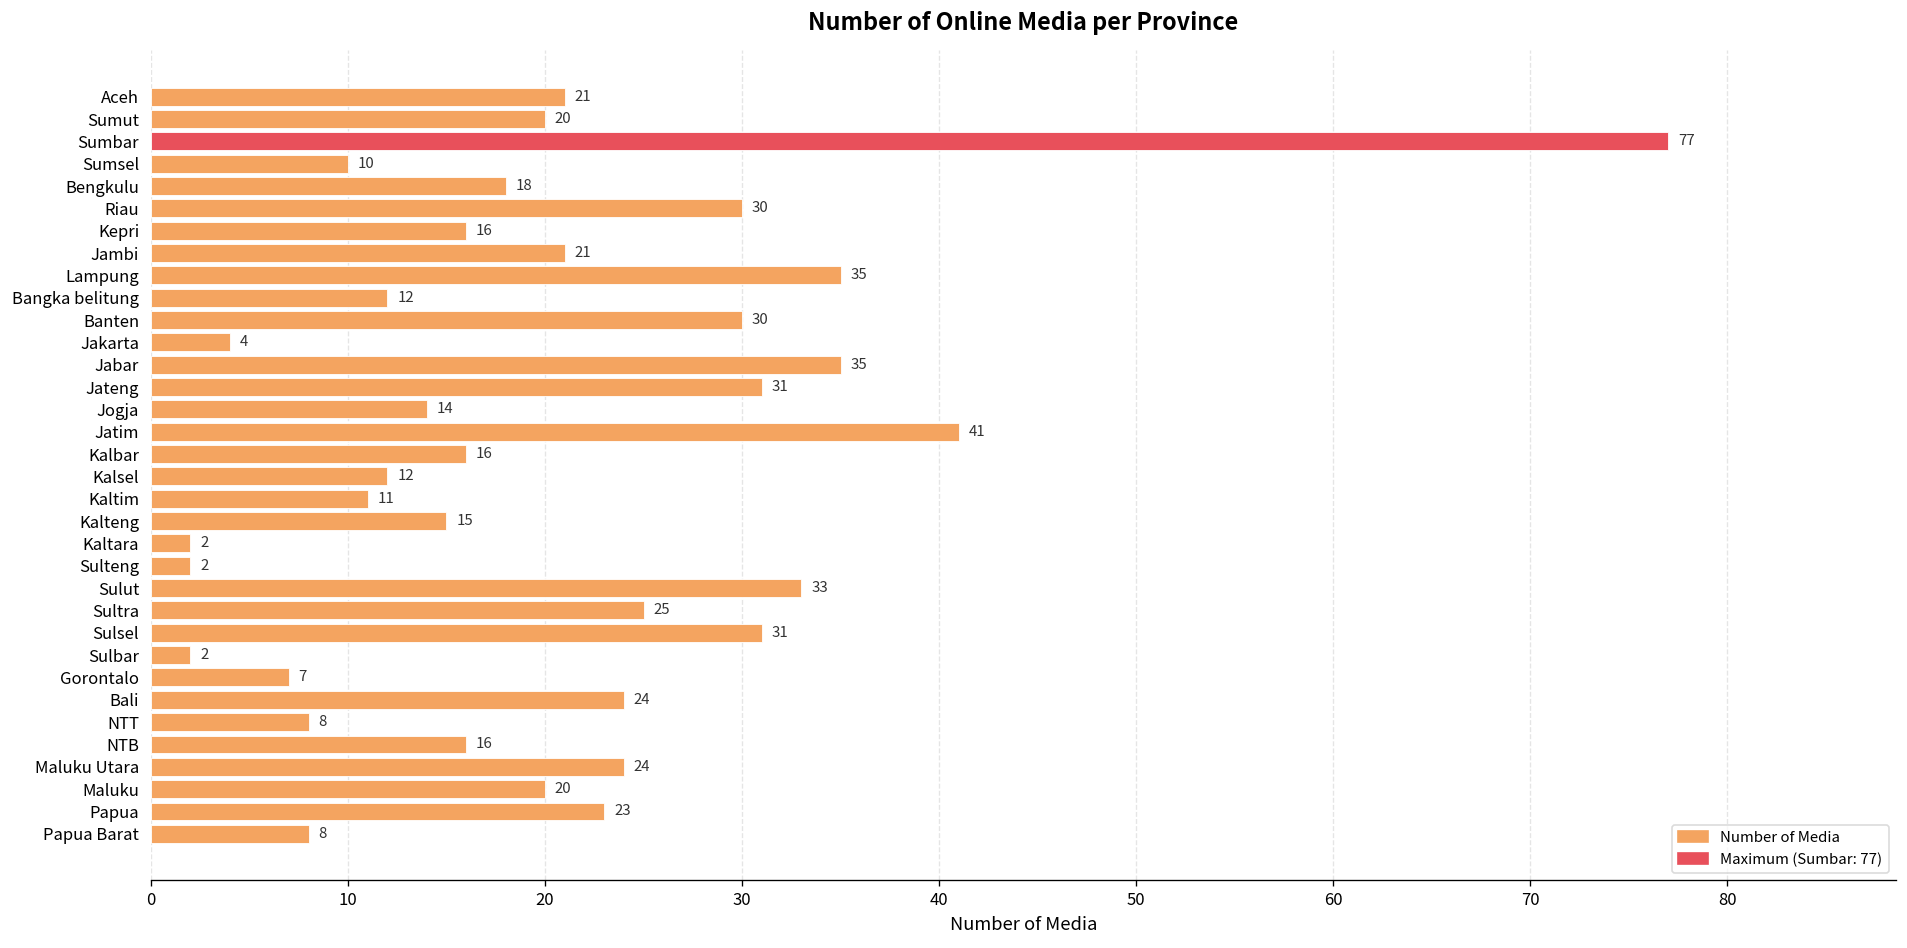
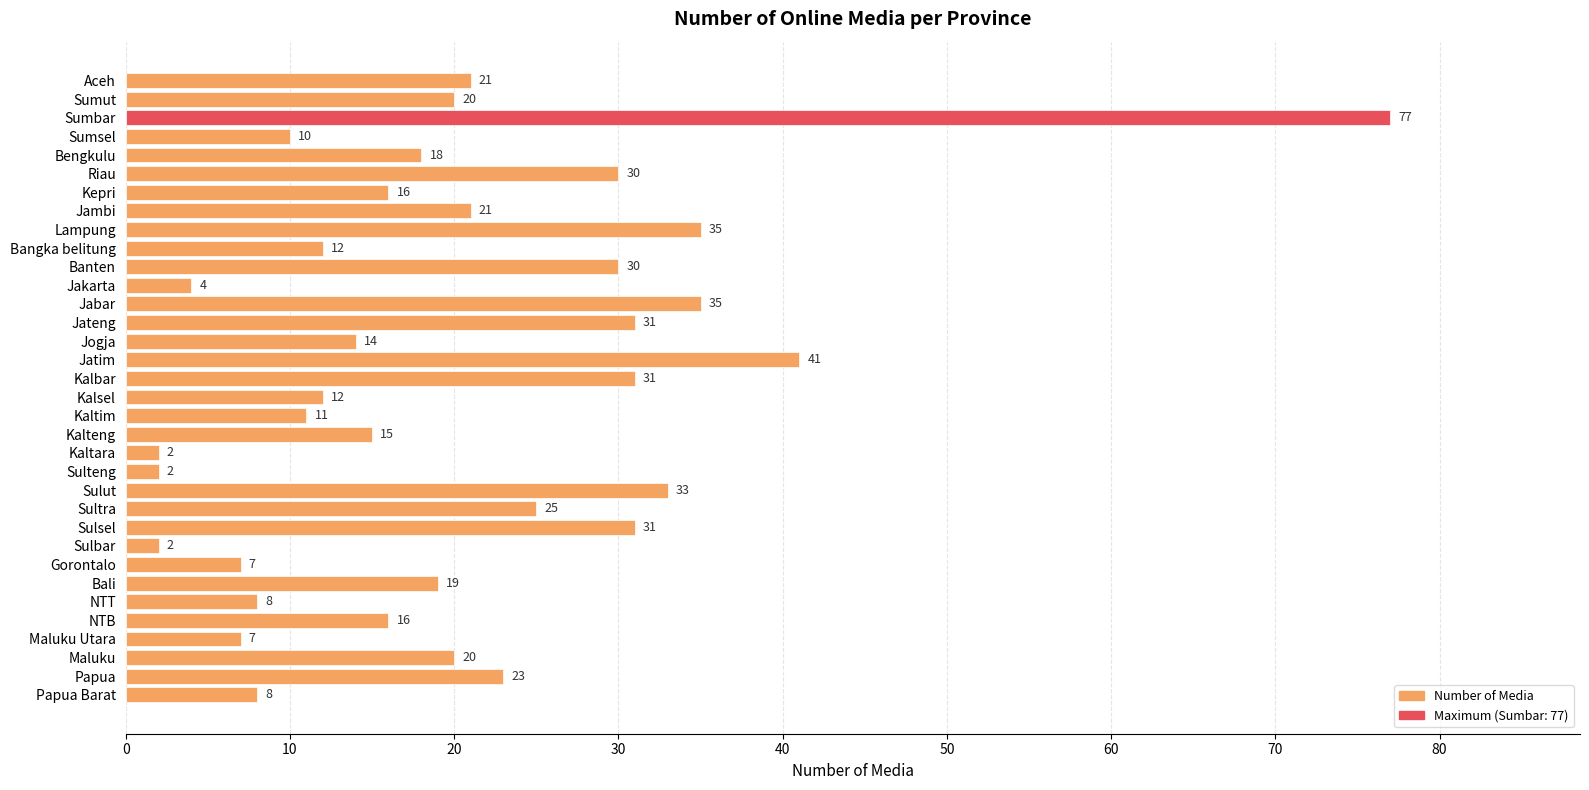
  {
    "Aceh": 21,
    "Sumut": 20,
    "Sumbar": 77,
    "Sumsel": 10,
    "Bengkulu": 18,
    "Riau": 30,
    "Kepri": 16,
    "Jambi": 21,
    "Lampung": 35,
    "Bangka belitung": 12,
    "Banten": 30,
    "Jakarta": 4,
    "Jabar": 35,
    "Jateng": 31,
    "Jogja": 14,
    "Jatim": 41,
-   "Kalbar": 16,
+   "Kalbar": 31,
    "Kalsel": 12,
    "Kaltim": 11,
    "Kalteng": 15,
    "Kaltara": 2,
    "Sulteng": 2,
    "Sulut": 33,
    "Sultra": 25,
    "Sulsel": 31,
    "Sulbar": 2,
    "Gorontalo": 7,
-   "Bali": 24,
+   "Bali": 19,
    "NTT": 8,
    "NTB": 16,
-   "Maluku Utara": 24,
+   "Maluku Utara": 7,
    "Maluku": 20,
    "Papua": 23,
    "Papua Barat": 8
  }
